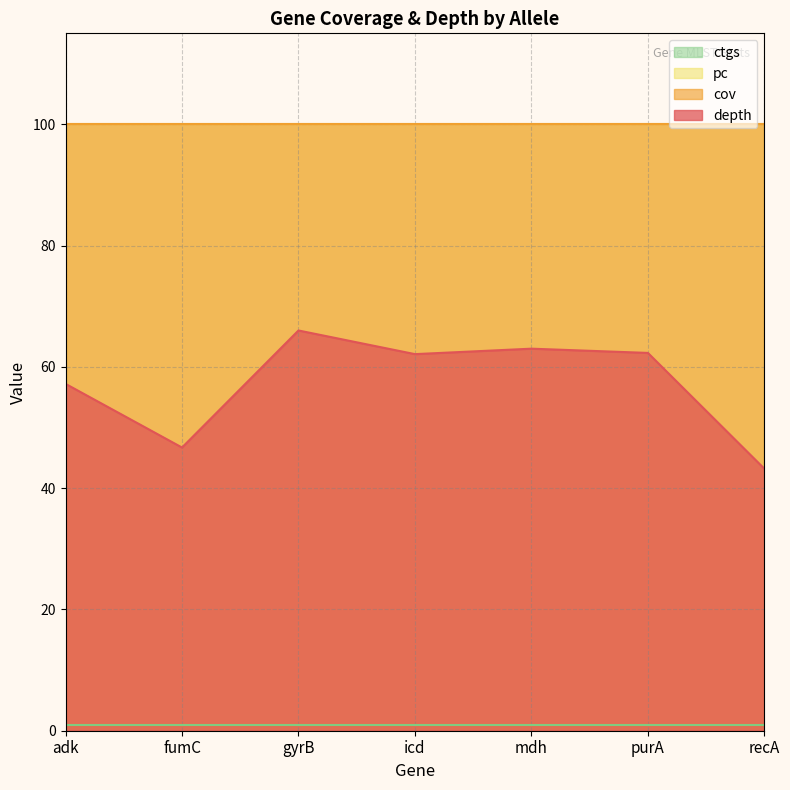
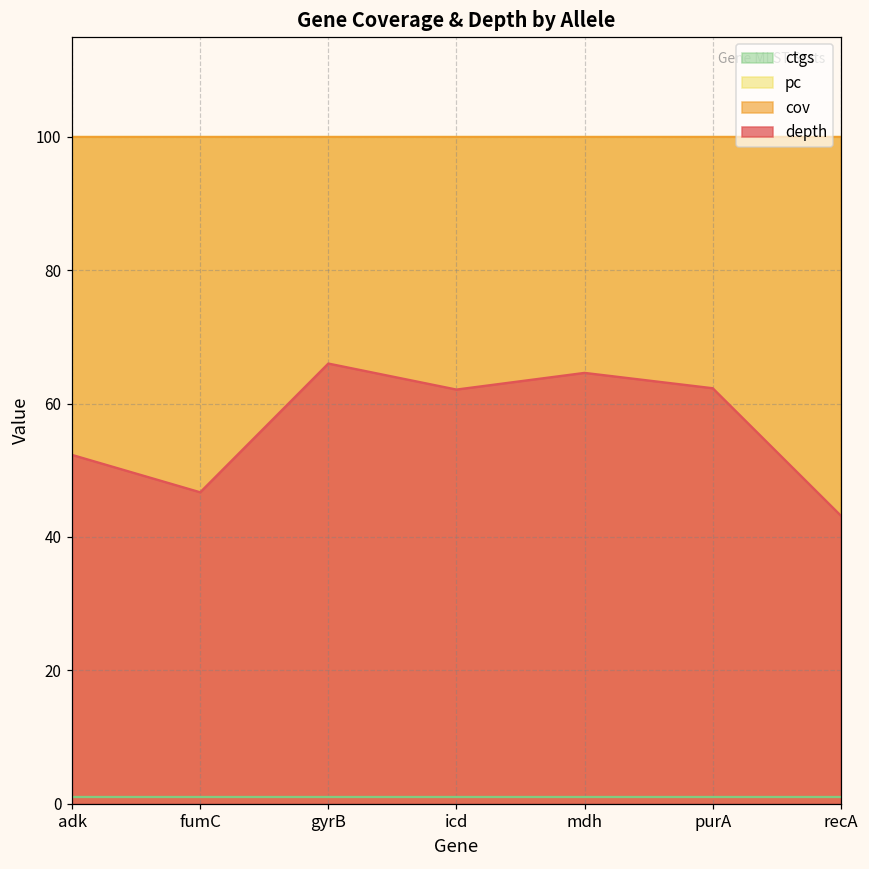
  {
    "ctgs": {
      "adk": 1,
      "fumC": 1,
      "gyrB": 1,
      "icd": 1,
      "mdh": 1,
      "purA": 1,
      "recA": 1
    },
    "cov": {
      "adk": 100,
      "fumC": 100,
      "gyrB": 100,
      "icd": 100,
      "mdh": 100,
      "purA": 100,
      "recA": 100
    },
    "depth": {
-     "adk": 57,
+     "adk": 52,
      "fumC": 47,
      "gyrB": 66,
      "icd": 62,
-     "mdh": 63,
+     "mdh": 65,
      "purA": 62,
      "recA": 43
    }
  }
